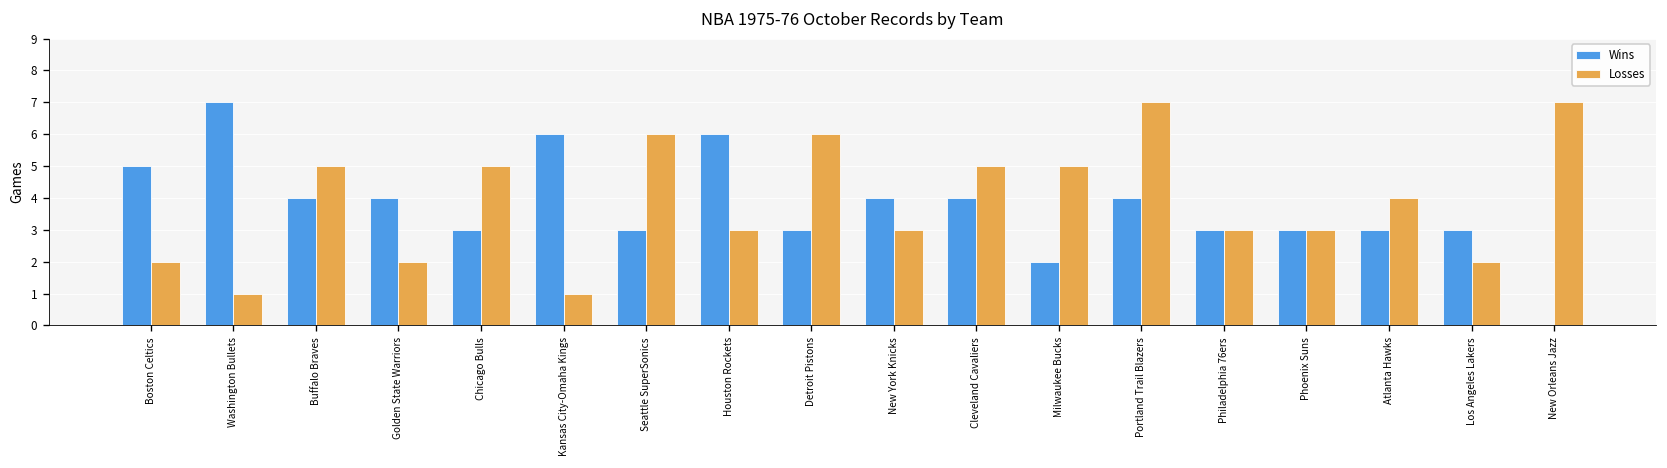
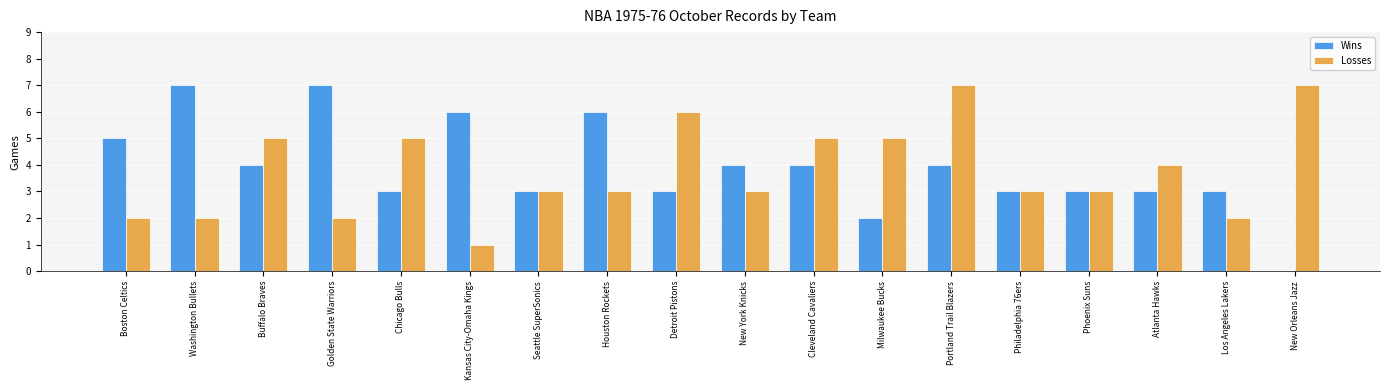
  {
    "Wins": {
      "Boston Celtics": 5,
      "Washington Bullets": 7,
      "Buffalo Braves": 4,
-     "Golden State Warriors": 4,
+     "Golden State Warriors": 7,
      "Chicago Bulls": 3,
      "Kansas City-Omaha Kings": 6,
      "Seattle SuperSonics": 3,
      "Houston Rockets": 6,
      "Detroit Pistons": 3,
      "New York Knicks": 4,
      "Cleveland Cavaliers": 4,
      "Milwaukee Bucks": 2,
      "Portland Trail Blazers": 4,
      "Philadelphia 76ers": 3,
      "Phoenix Suns": 3,
      "Atlanta Hawks": 3,
      "Los Angeles Lakers": 3,
      "New Orleans Jazz": 0
    },
    "Losses": {
      "Boston Celtics": 2,
-     "Washington Bullets": 1,
+     "Washington Bullets": 2,
      "Buffalo Braves": 5,
      "Golden State Warriors": 2,
      "Chicago Bulls": 5,
      "Kansas City-Omaha Kings": 1,
-     "Seattle SuperSonics": 6,
+     "Seattle SuperSonics": 3,
      "Houston Rockets": 3,
      "Detroit Pistons": 6,
      "New York Knicks": 3,
      "Cleveland Cavaliers": 5,
      "Milwaukee Bucks": 5,
      "Portland Trail Blazers": 7,
      "Philadelphia 76ers": 3,
      "Phoenix Suns": 3,
      "Atlanta Hawks": 4,
      "Los Angeles Lakers": 2,
      "New Orleans Jazz": 7
    }
  }
